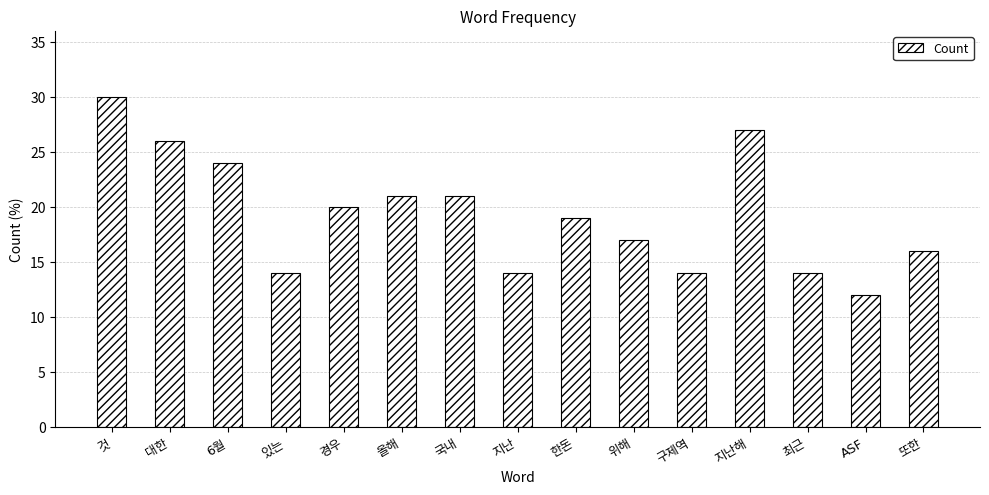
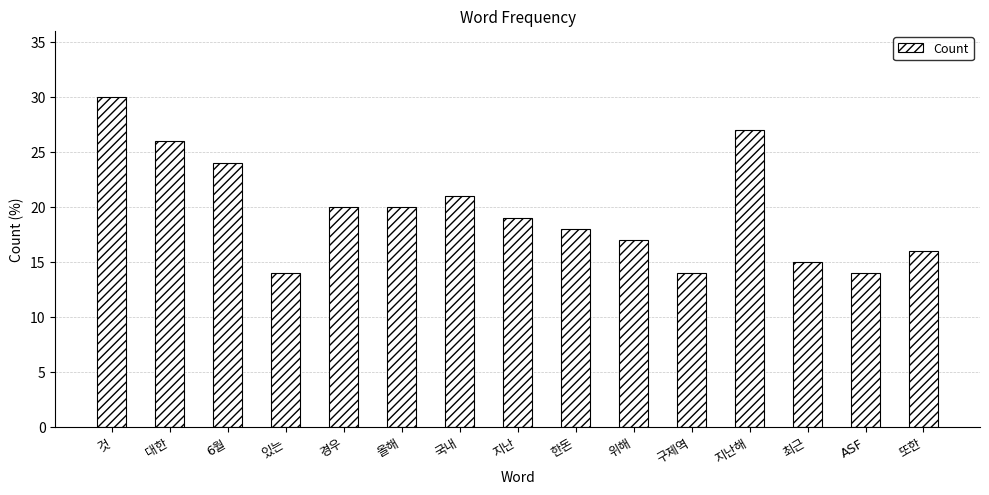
  {
    "것": 30,
    "대한": 26,
    "6월": 24,
    "있는": 14,
    "경우": 20,
-   "올해": 21,
+   "올해": 20,
    "국내": 21,
-   "지난": 14,
-   "한돈": 19,
+   "지난": 19,
+   "한돈": 18,
    "위해": 17,
    "구제역": 14,
    "지난해": 27,
-   "최근": 14,
-   "ASF": 12,
+   "최근": 15,
+   "ASF": 14,
    "또한": 16
  }
